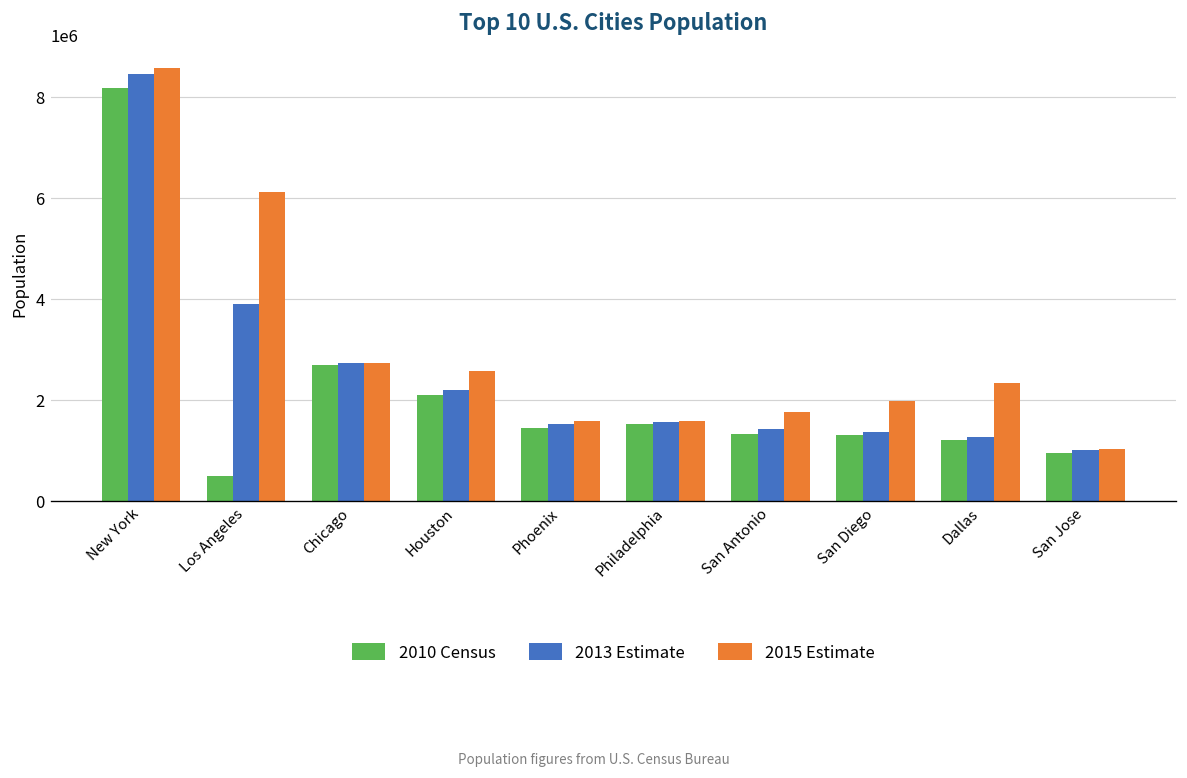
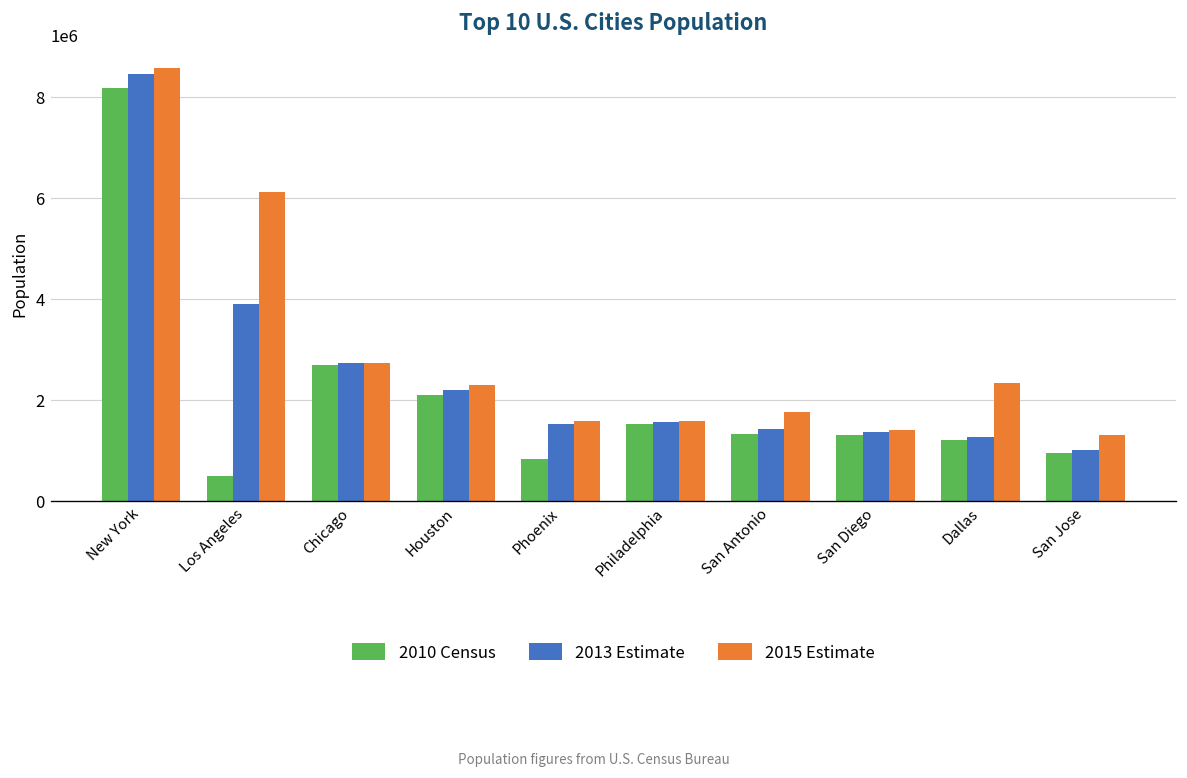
  {
    "2010 Census": {
      "New York": 8200000,
      "Los Angeles": 500000,
      "Chicago": 2700000,
      "Houston": 2100000,
-     "Phoenix": 1400000,
+     "Phoenix": 800000,
      "Philadelphia": 1500000,
      "San Antonio": 1300000,
      "San Diego": 1300000,
      "Dallas": 1200000,
      "San Jose": 900000
    },
    "2013 Estimate": {
      "New York": 8500000,
      "Los Angeles": 3900000,
      "Chicago": 2700000,
      "Houston": 2200000,
      "Phoenix": 1500000,
      "Philadelphia": 1600000,
      "San Antonio": 1400000,
      "San Diego": 1400000,
      "Dallas": 1300000,
      "San Jose": 1000000
    },
    "2015 Estimate": {
      "New York": 8600000,
      "Los Angeles": 6100000,
      "Chicago": 2700000,
-     "Houston": 2600000,
+     "Houston": 2300000,
      "Phoenix": 1600000,
      "Philadelphia": 1600000,
      "San Antonio": 1800000,
-     "San Diego": 2000000,
+     "San Diego": 1400000,
      "Dallas": 2300000,
-     "San Jose": 1000000
+     "San Jose": 1300000
    }
  }
